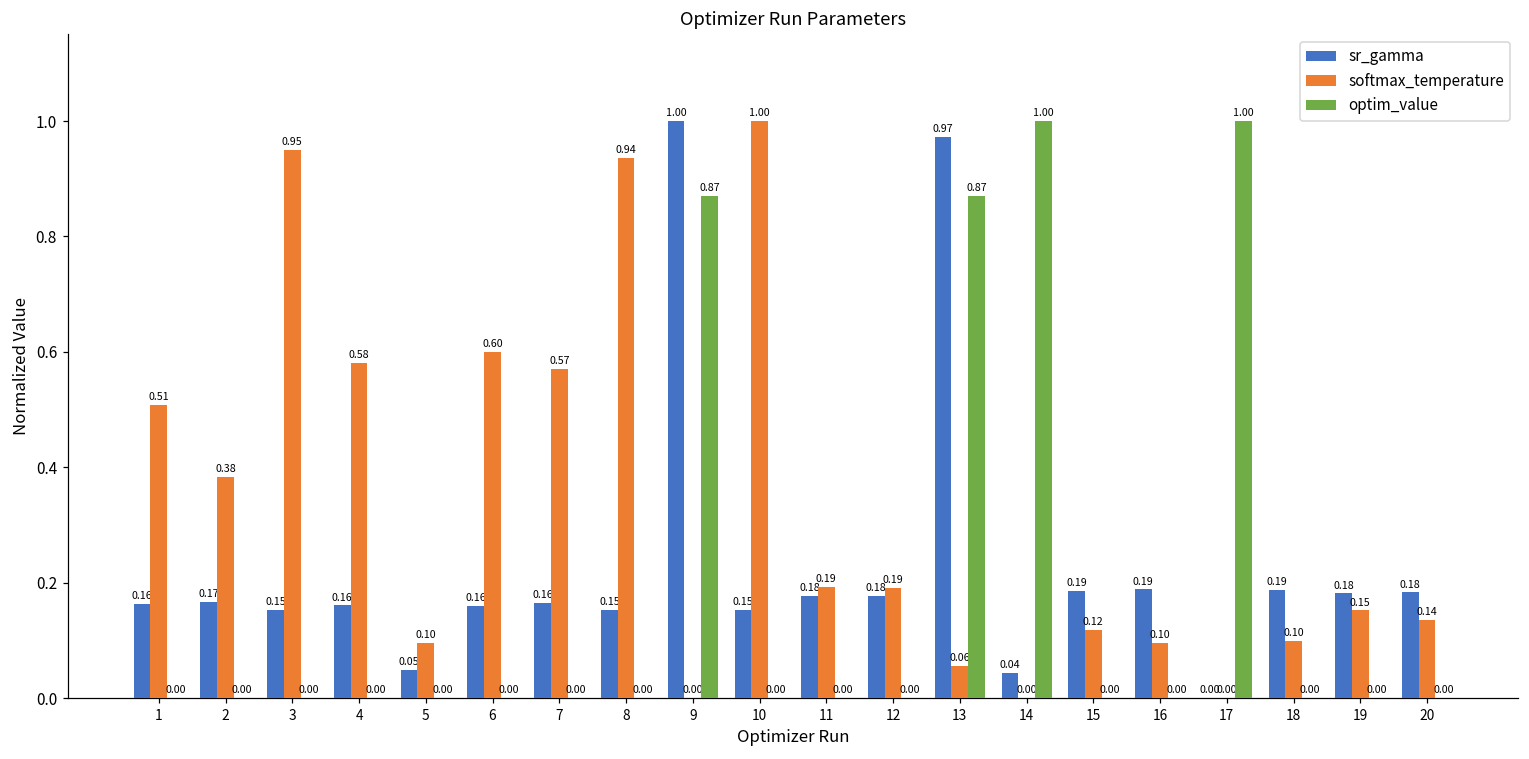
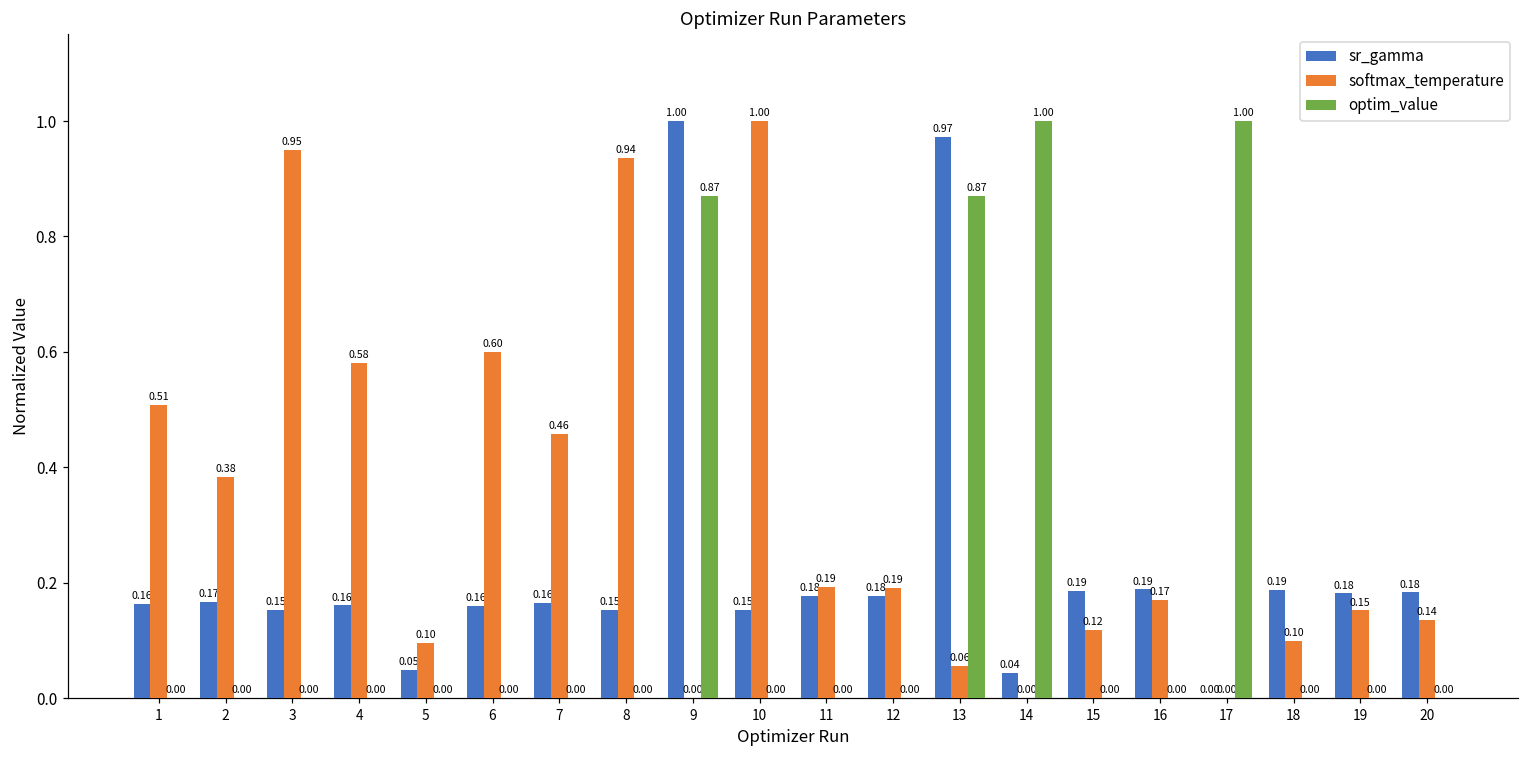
  {
    "sr_gamma": {
      "1": 0.16,
      "2": 0.17,
      "3": 0.15,
      "4": 0.16,
      "5": 0.05,
      "6": 0.16,
      "7": 0.16,
      "8": 0.15,
      "9": 1.00,
      "10": 0.15,
      "11": 0.18,
      "12": 0.18,
      "13": 0.97,
      "14": 0.04,
      "15": 0.19,
      "16": 0.19,
      "18": 0.19,
      "19": 0.18,
      "20": 0.18
    },
    "softmax_temperature": {
      "1": 0.51,
      "2": 0.38,
      "3": 0.95,
      "4": 0.58,
      "5": 0.10,
      "6": 0.60,
-     "7": 0.57,
+     "7": 0.46,
      "8": 0.94,
      "9": 0.00,
      "10": 1.00,
      "11": 0.19,
      "12": 0.19,
      "13": 0.06,
      "14": 0.00,
      "15": 0.12,
-     "16": 0.10,
+     "16": 0.17,
      "18": 0.10,
      "19": 0.15,
      "20": 0.14
    },
    "optim_value": {
      "1": 0.00,
      "2": 0.00,
      "3": 0.00,
      "4": 0.00,
      "5": 0.00,
      "6": 0.00,
      "7": 0.00,
      "8": 0.00,
      "9": 0.87,
      "10": 0.00,
      "11": 0.00,
      "12": 0.00,
      "13": 0.87,
      "14": 1.00,
      "15": 0.00,
      "16": 0.00,
      "17": 1.00,
      "18": 0.00,
      "19": 0.00,
      "20": 0.00
    }
  }
